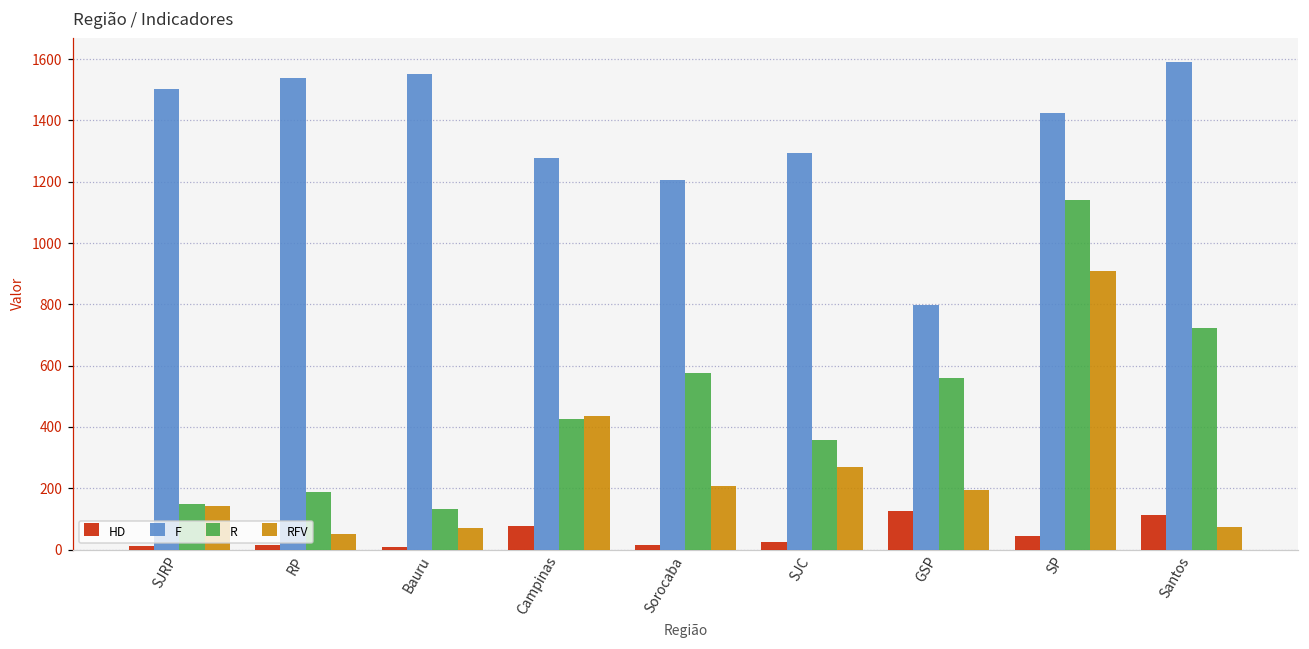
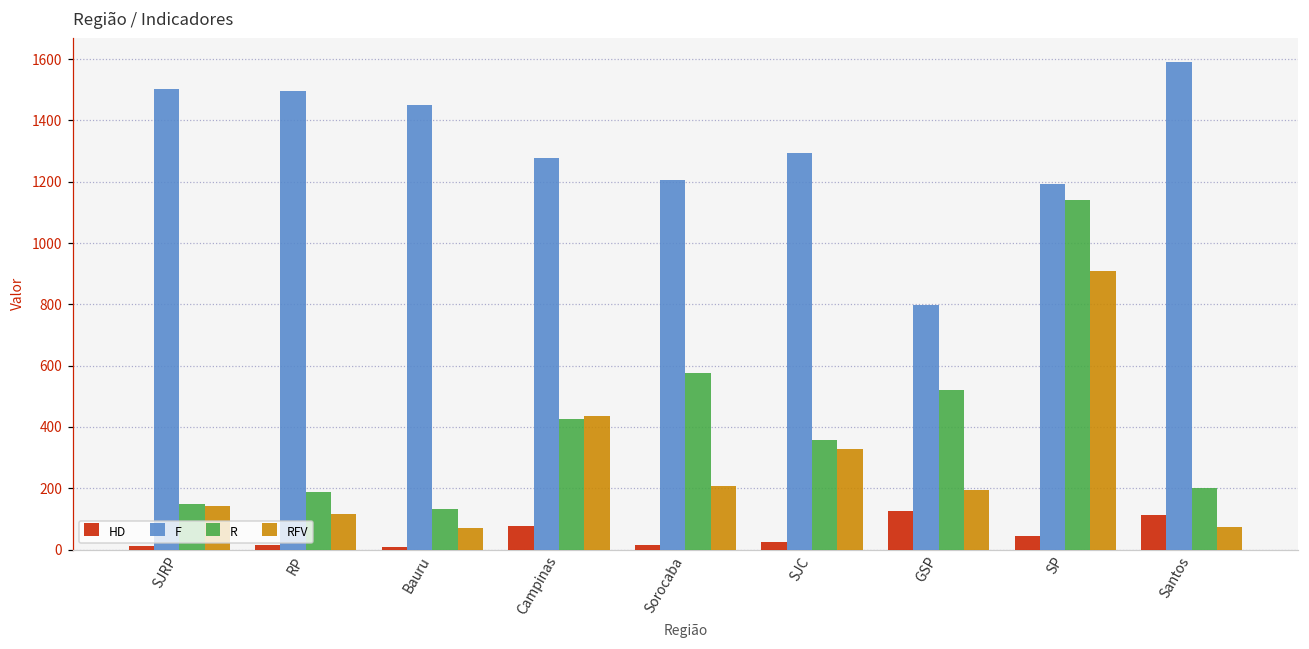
  {
    "HD": {
      "SJRP": 10,
      "RP": 10,
      "Campinas": 80,
      "Sorocaba": 20,
      "SJC": 30,
      "GSP": 130,
      "SP": 40,
      "Santos": 110
    },
    "F": {
      "SJRP": 1500,
-     "RP": 1540,
-     "Bauru": 1550,
+     "RP": 1500,
+     "Bauru": 1450,
      "Campinas": 1280,
      "Sorocaba": 1200,
      "SJC": 1290,
      "GSP": 800,
-     "SP": 1420,
+     "SP": 1190,
      "Santos": 1590
    },
    "R": {
      "SJRP": 150,
      "RP": 190,
      "Bauru": 130,
      "Campinas": 420,
      "Sorocaba": 580,
      "SJC": 360,
-     "GSP": 560,
+     "GSP": 520,
      "SP": 1140,
-     "Santos": 720
+     "Santos": 200
    },
    "RFV": {
      "SJRP": 140,
-     "RP": 50,
+     "RP": 120,
      "Bauru": 70,
      "Campinas": 440,
      "Sorocaba": 210,
-     "SJC": 270,
+     "SJC": 330,
      "GSP": 200,
      "SP": 910,
      "Santos": 70
    }
  }
